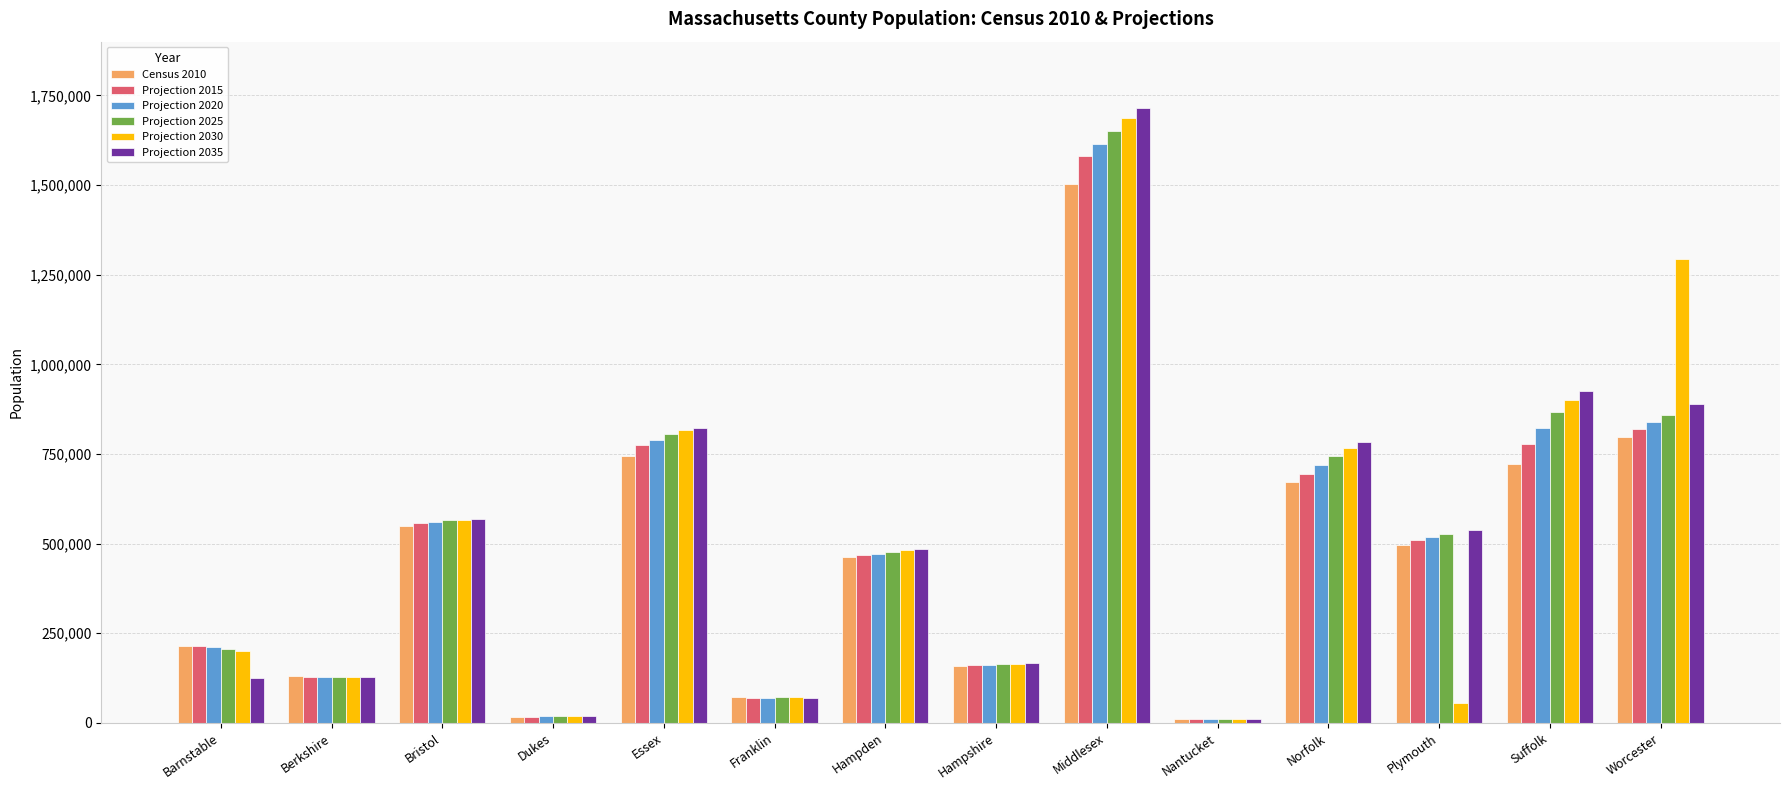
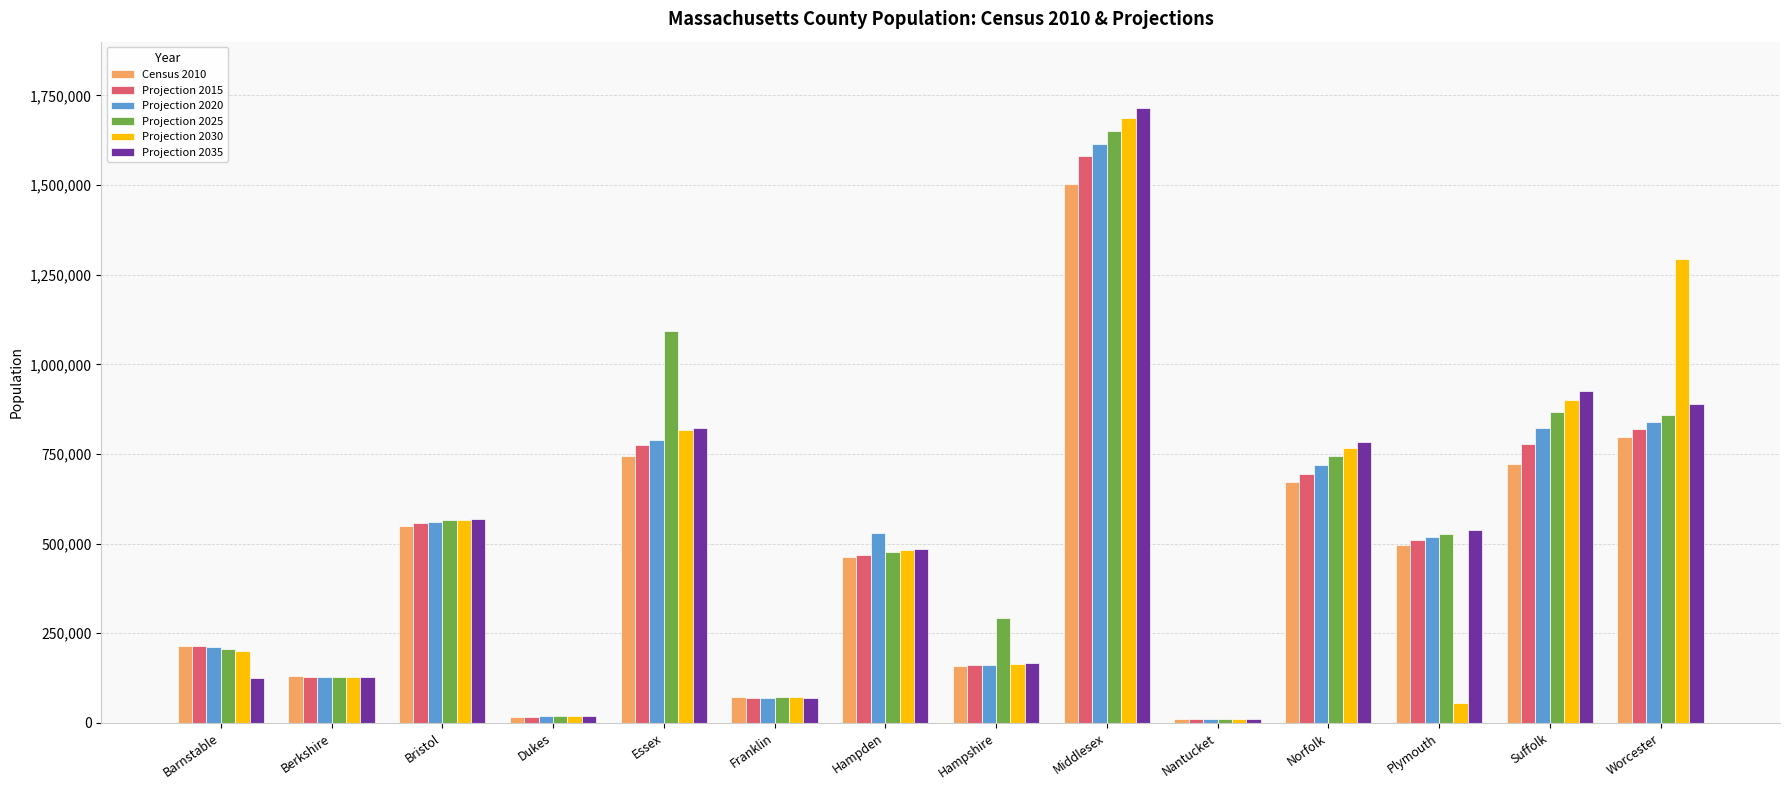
  {
    "Census 2010": {
      "Barnstable": "220,000",
      "Berkshire": "130,000",
      "Bristol": "550,000",
      "Dukes": "20,000",
      "Essex": "740,000",
      "Franklin": "70,000",
      "Hampden": "460,000",
      "Hampshire": "160,000",
      "Middlesex": "1,500,000",
      "Nantucket": "10,000",
      "Norfolk": "670,000",
      "Plymouth": "490,000",
      "Suffolk": "720,000",
      "Worcester": "800,000"
    },
    "Projection 2015": {
      "Barnstable": "210,000",
      "Berkshire": "130,000",
      "Bristol": "560,000",
      "Dukes": "20,000",
      "Essex": "780,000",
      "Franklin": "70,000",
      "Hampden": "470,000",
      "Hampshire": "160,000",
      "Middlesex": "1,580,000",
      "Nantucket": "10,000",
      "Norfolk": "690,000",
      "Plymouth": "510,000",
      "Suffolk": "780,000",
      "Worcester": "820,000"
    },
    "Projection 2020": {
      "Barnstable": "210,000",
      "Berkshire": "130,000",
      "Bristol": "560,000",
      "Dukes": "20,000",
      "Essex": "790,000",
      "Franklin": "70,000",
-     "Hampden": "470,000",
+     "Hampden": "530,000",
      "Hampshire": "160,000",
      "Middlesex": "1,610,000",
      "Nantucket": "10,000",
      "Norfolk": "720,000",
      "Plymouth": "520,000",
      "Suffolk": "820,000",
      "Worcester": "840,000"
    },
    "Projection 2025": {
      "Barnstable": "210,000",
      "Berkshire": "130,000",
      "Bristol": "560,000",
      "Dukes": "20,000",
-     "Essex": "800,000",
+     "Essex": "1,090,000",
      "Franklin": "70,000",
      "Hampden": "480,000",
-     "Hampshire": "160,000",
+     "Hampshire": "290,000",
      "Middlesex": "1,650,000",
      "Nantucket": "10,000",
      "Norfolk": "740,000",
      "Plymouth": "530,000",
      "Suffolk": "870,000",
      "Worcester": "860,000"
    },
    "Projection 2030": {
      "Barnstable": "200,000",
      "Berkshire": "130,000",
      "Bristol": "570,000",
      "Dukes": "20,000",
      "Essex": "820,000",
      "Franklin": "70,000",
      "Hampden": "480,000",
      "Hampshire": "170,000",
      "Middlesex": "1,690,000",
      "Nantucket": "10,000",
      "Norfolk": "770,000",
      "Plymouth": "60,000",
      "Suffolk": "900,000",
      "Worcester": "1,290,000"
    },
    "Projection 2035": {
      "Barnstable": "120,000",
      "Berkshire": "130,000",
      "Bristol": "570,000",
      "Dukes": "20,000",
      "Essex": "820,000",
      "Franklin": "70,000",
      "Hampden": "490,000",
      "Hampshire": "170,000",
      "Middlesex": "1,720,000",
      "Nantucket": "10,000",
      "Norfolk": "780,000",
      "Plymouth": "540,000",
      "Suffolk": "930,000",
      "Worcester": "890,000"
    }
  }
